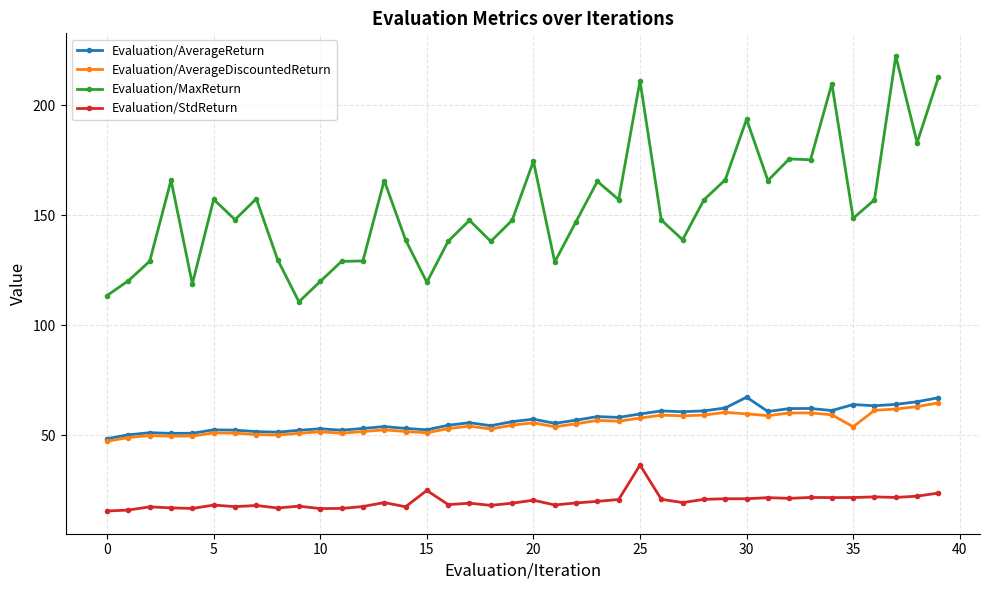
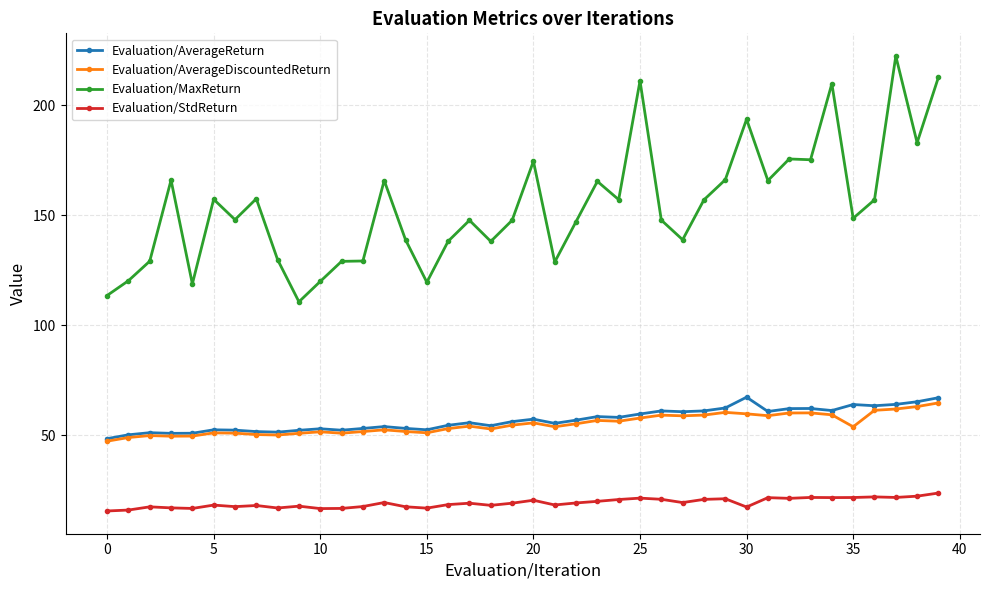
  {
    "Evaluation/AverageReturn": {
      "5": 52,
      "10": 53,
      "15": 52,
      "20": 57,
      "25": 60,
      "30": 67,
      "35": 64
    },
    "Evaluation/AverageDiscountedReturn": {
      "5": 51,
      "10": 52,
      "15": 51,
      "20": 56,
      "25": 58,
      "30": 60,
      "35": 54
    },
    "Evaluation/MaxReturn": {
      "0": 114,
      "5": 157,
      "10": 120,
      "15": 120,
      "20": 175,
      "25": 211,
      "30": 194,
      "35": 149
    },
    "Evaluation/StdReturn": {
      "0": 16,
      "5": 18,
      "10": 17,
-     "15": 25,
+     "15": 17,
      "20": 20,
-     "25": 36,
-     "30": 21,
+     "25": 21,
+     "30": 17,
      "35": 22
    }
  }
